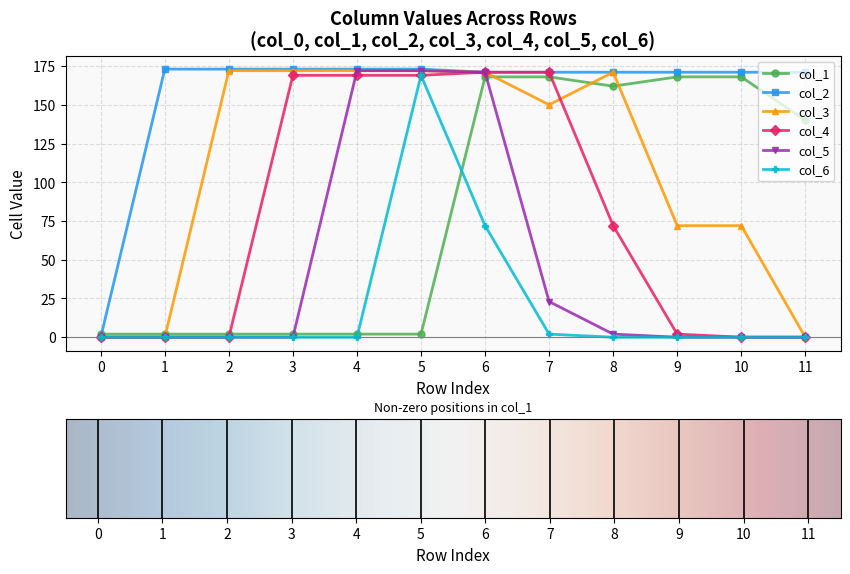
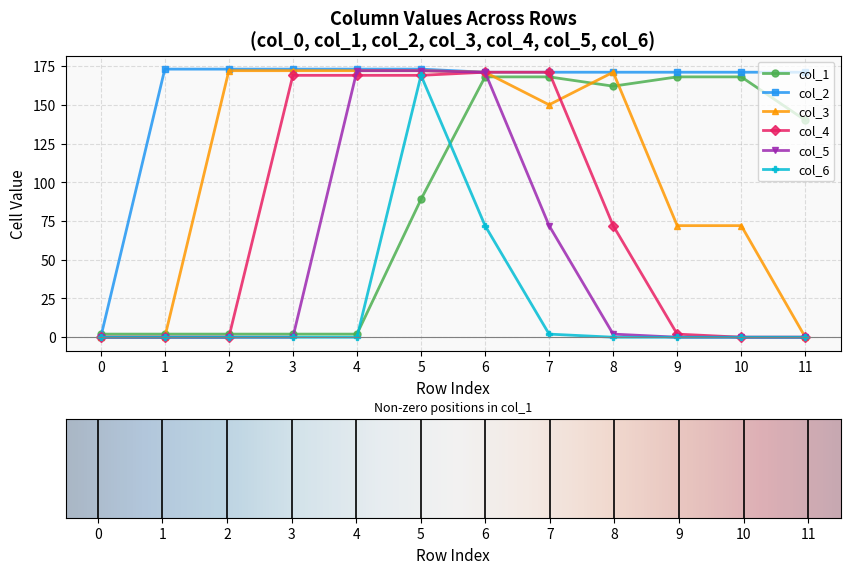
  {
    "col_1": {
      "0": 2,
      "1": 2,
      "2": 2,
      "3": 2,
      "4": 2,
-     "5": 2,
+     "5": 89,
      "6": 168,
      "7": 168,
      "8": 162,
      "9": 168,
      "10": 168
    },
    "col_3": {
      "7": 150,
      "9": 72,
      "10": 72
    },
    "col_4": {
      "3": 169,
      "4": 169,
      "8": 72,
      "9": 2
    },
    "col_5": {
-     "7": 23,
+     "7": 72,
      "8": 2
    }
  }
